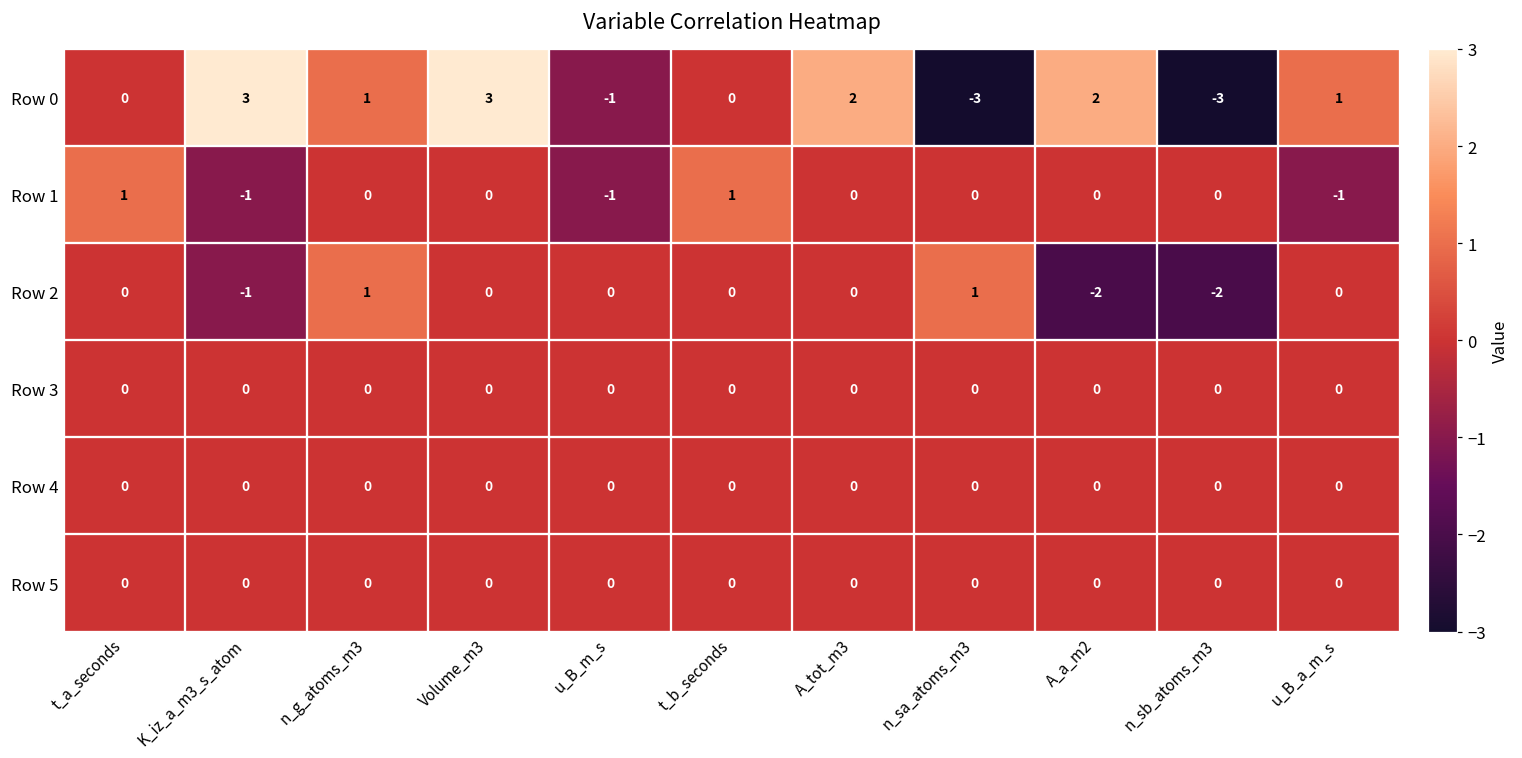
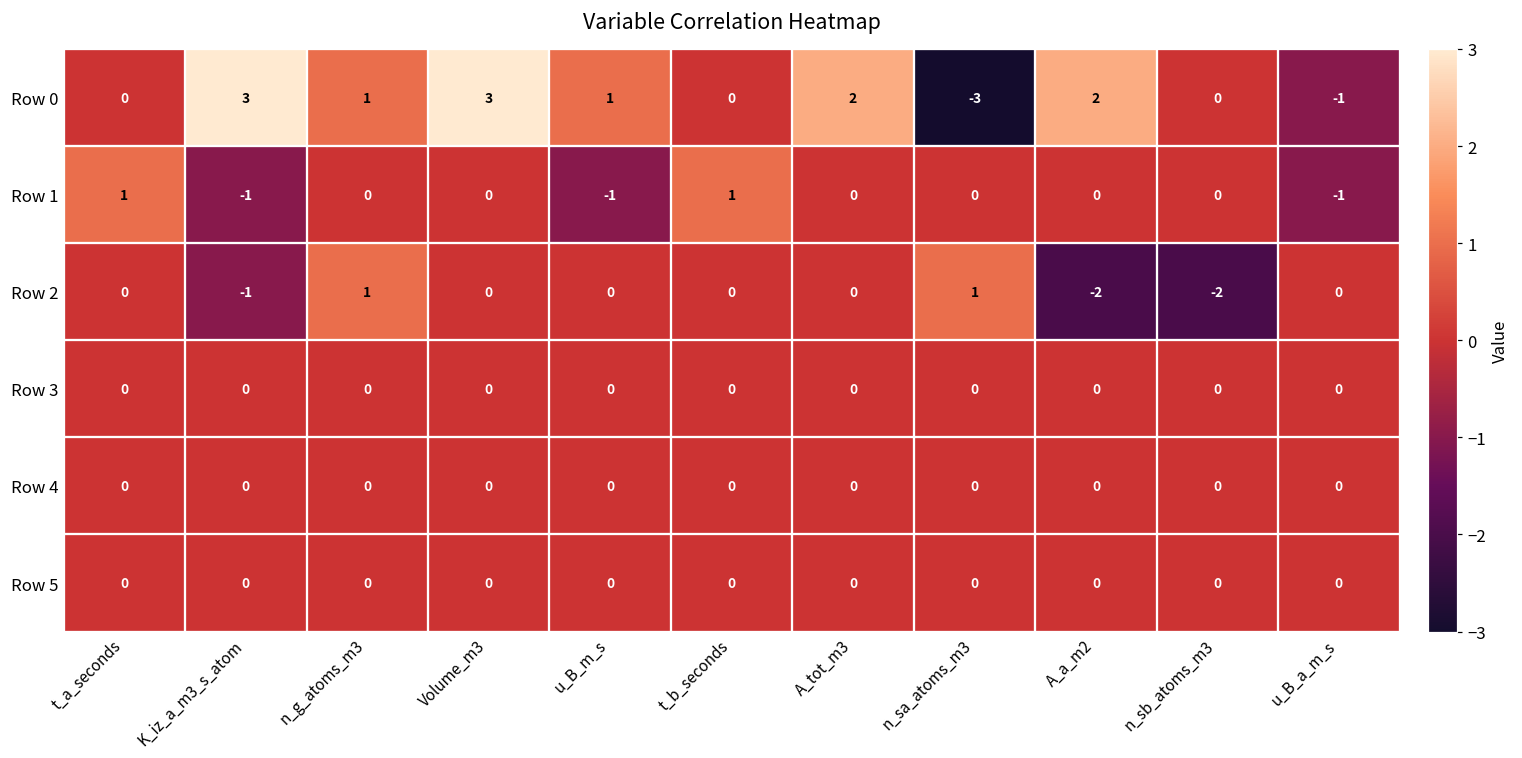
  {
    "Row 0": {
      "t_a_seconds": 0,
      "K_iz_a_m3_s_atom": 3,
      "n_g_atoms_m3": 1,
      "Volume_m3": 3,
-     "u_B_m_s": -1,
+     "u_B_m_s": 1,
      "t_b_seconds": 0,
      "A_tot_m3": 2,
      "n_sa_atoms_m3": -3,
      "A_a_m2": 2,
-     "n_sb_atoms_m3": -3,
-     "u_B_a_m_s": 1
+     "n_sb_atoms_m3": 0,
+     "u_B_a_m_s": -1
    },
    "Row 1": {
      "t_a_seconds": 1,
      "K_iz_a_m3_s_atom": -1,
      "n_g_atoms_m3": 0,
      "Volume_m3": 0,
      "u_B_m_s": -1,
      "t_b_seconds": 1,
      "A_tot_m3": 0,
      "n_sa_atoms_m3": 0,
      "A_a_m2": 0,
      "n_sb_atoms_m3": 0,
      "u_B_a_m_s": -1
    },
    "Row 2": {
      "t_a_seconds": 0,
      "K_iz_a_m3_s_atom": -1,
      "n_g_atoms_m3": 1,
      "Volume_m3": 0,
      "u_B_m_s": 0,
      "t_b_seconds": 0,
      "A_tot_m3": 0,
      "n_sa_atoms_m3": 1,
      "A_a_m2": -2,
      "n_sb_atoms_m3": -2,
      "u_B_a_m_s": 0
    },
    "Row 3": {
      "t_a_seconds": 0,
      "K_iz_a_m3_s_atom": 0,
      "n_g_atoms_m3": 0,
      "Volume_m3": 0,
      "u_B_m_s": 0,
      "t_b_seconds": 0,
      "A_tot_m3": 0,
      "n_sa_atoms_m3": 0,
      "A_a_m2": 0,
      "n_sb_atoms_m3": 0,
      "u_B_a_m_s": 0
    },
    "Row 4": {
      "t_a_seconds": 0,
      "K_iz_a_m3_s_atom": 0,
      "n_g_atoms_m3": 0,
      "Volume_m3": 0,
      "u_B_m_s": 0,
      "t_b_seconds": 0,
      "A_tot_m3": 0,
      "n_sa_atoms_m3": 0,
      "A_a_m2": 0,
      "n_sb_atoms_m3": 0,
      "u_B_a_m_s": 0
    },
    "Row 5": {
      "t_a_seconds": 0,
      "K_iz_a_m3_s_atom": 0,
      "n_g_atoms_m3": 0,
      "Volume_m3": 0,
      "u_B_m_s": 0,
      "t_b_seconds": 0,
      "A_tot_m3": 0,
      "n_sa_atoms_m3": 0,
      "A_a_m2": 0,
      "n_sb_atoms_m3": 0,
      "u_B_a_m_s": 0
    }
  }
